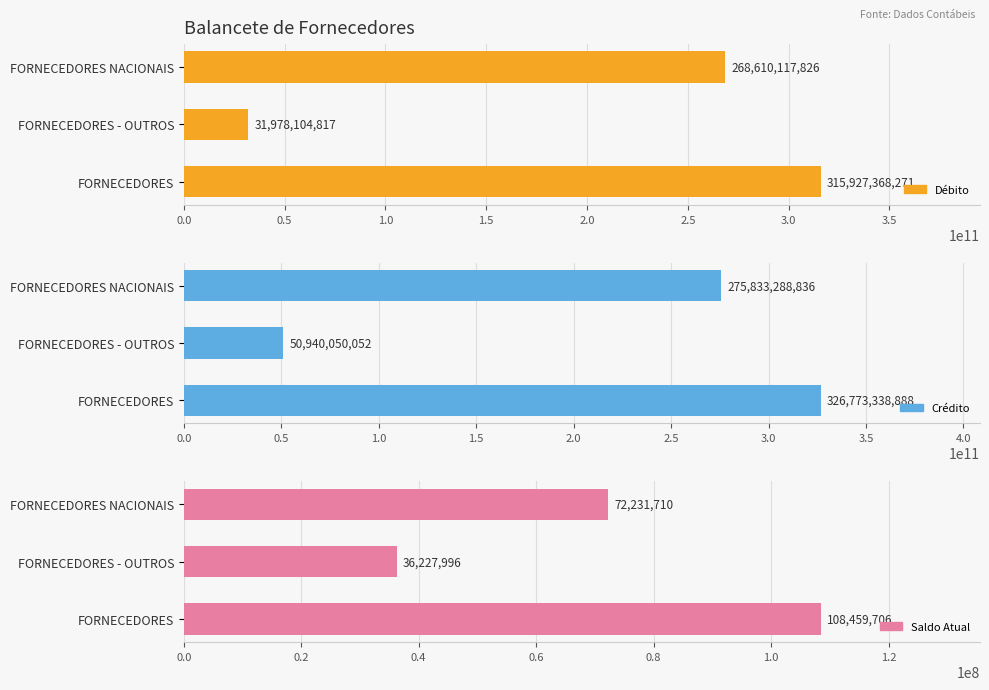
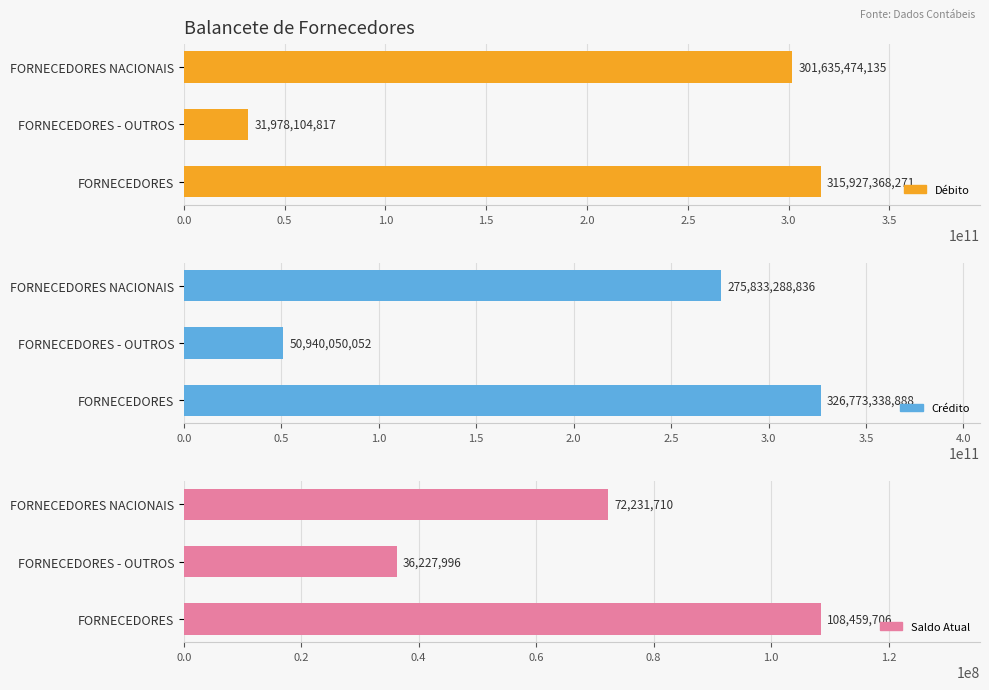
  {
    "Balancete de Fornecedores": {
-     "FORNECEDORES NACIONAIS": "268,610,117,826",
+     "FORNECEDORES NACIONAIS": "301,635,474,135",
      "FORNECEDORES - OUTROS": "31,978,104,817",
      "FORNECEDORES": "315,927,368,271"
    }
  }
